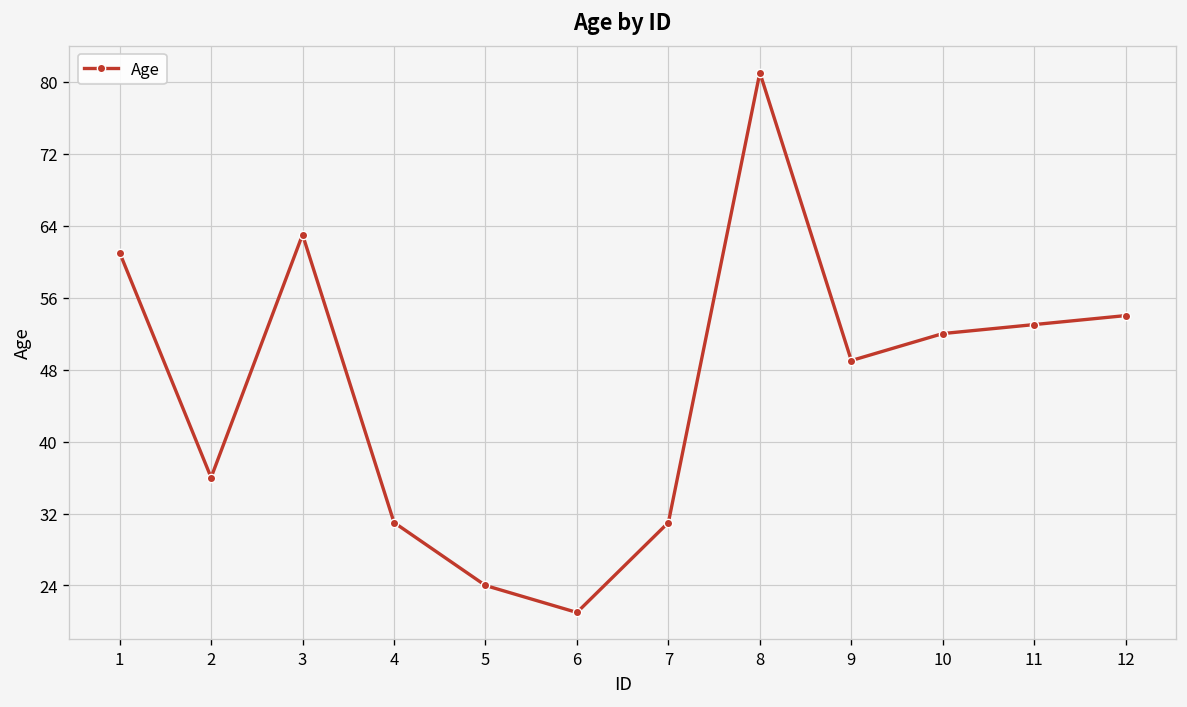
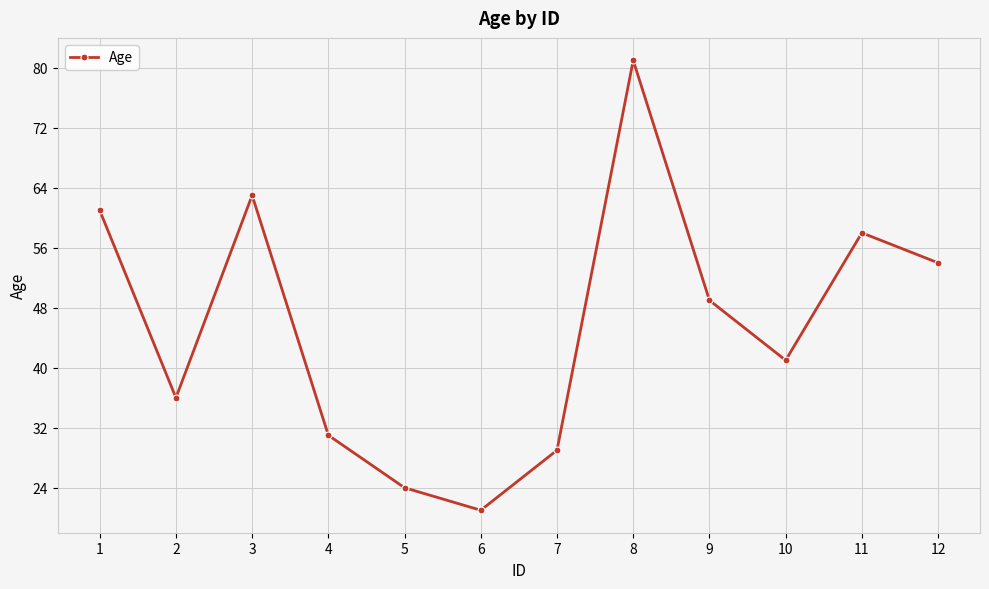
  {
    "1": 61,
    "2": 36,
    "3": 63,
    "4": 31,
    "5": 24,
    "6": 21,
-   "7": 31,
+   "7": 29,
    "8": 81,
    "9": 49,
-   "10": 52,
-   "11": 53,
+   "10": 41,
+   "11": 58,
    "12": 54
  }
